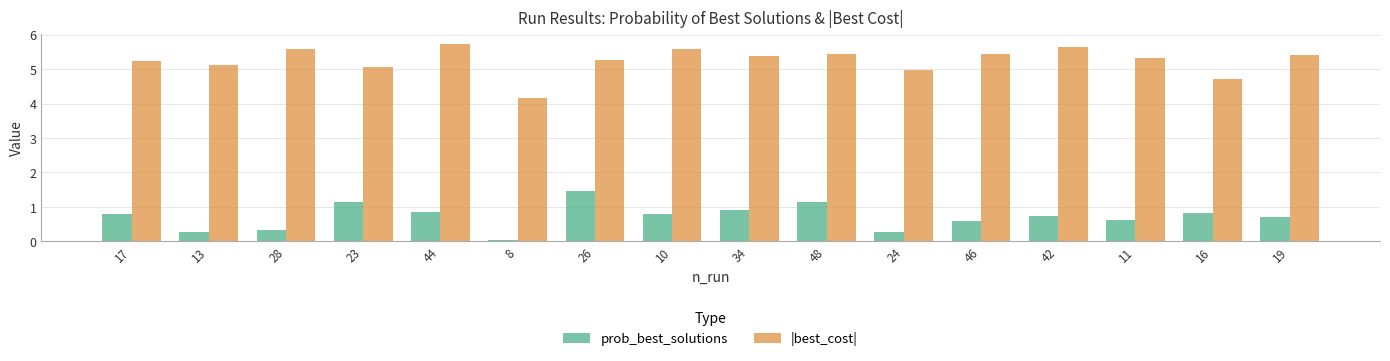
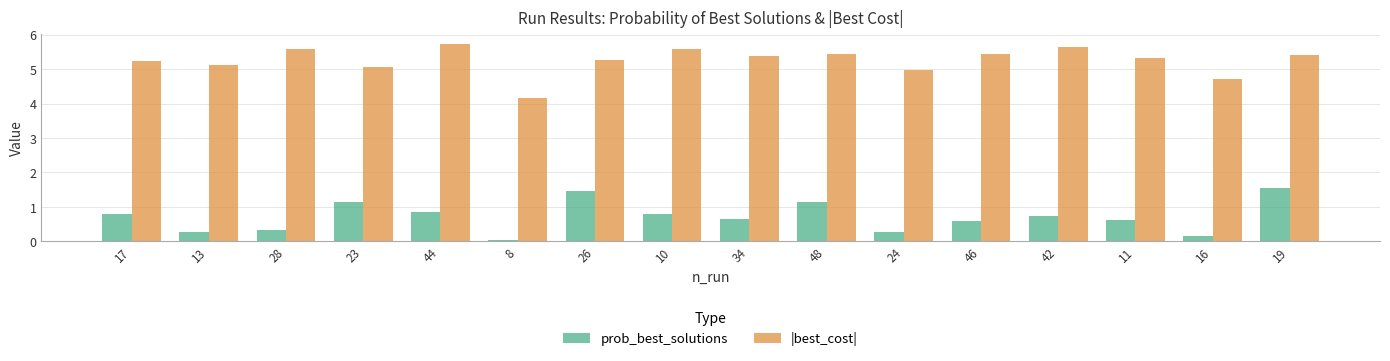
  {
    "prob_best_solutions": {
      "17": 0.8,
      "13": 0.3,
      "28": 0.3,
      "23": 1.1,
      "44": 0.8,
      "26": 1.5,
      "10": 0.8,
-     "34": 0.9,
+     "34": 0.7,
      "48": 1.1,
      "24": 0.3,
      "46": 0.6,
      "42": 0.7,
      "11": 0.6,
-     "16": 0.8,
-     "19": 0.7
+     "16": 0.1,
+     "19": 1.6
    },
    "|best_cost|": {
      "17": 5.2,
      "13": 5.1,
      "28": 5.6,
      "23": 5.1,
      "44": 5.7,
      "8": 4.2,
      "26": 5.3,
      "10": 5.6,
      "34": 5.4,
      "48": 5.4,
      "24": 5.0,
      "46": 5.5,
      "42": 5.7,
      "11": 5.3,
      "16": 4.7,
      "19": 5.4
    }
  }
